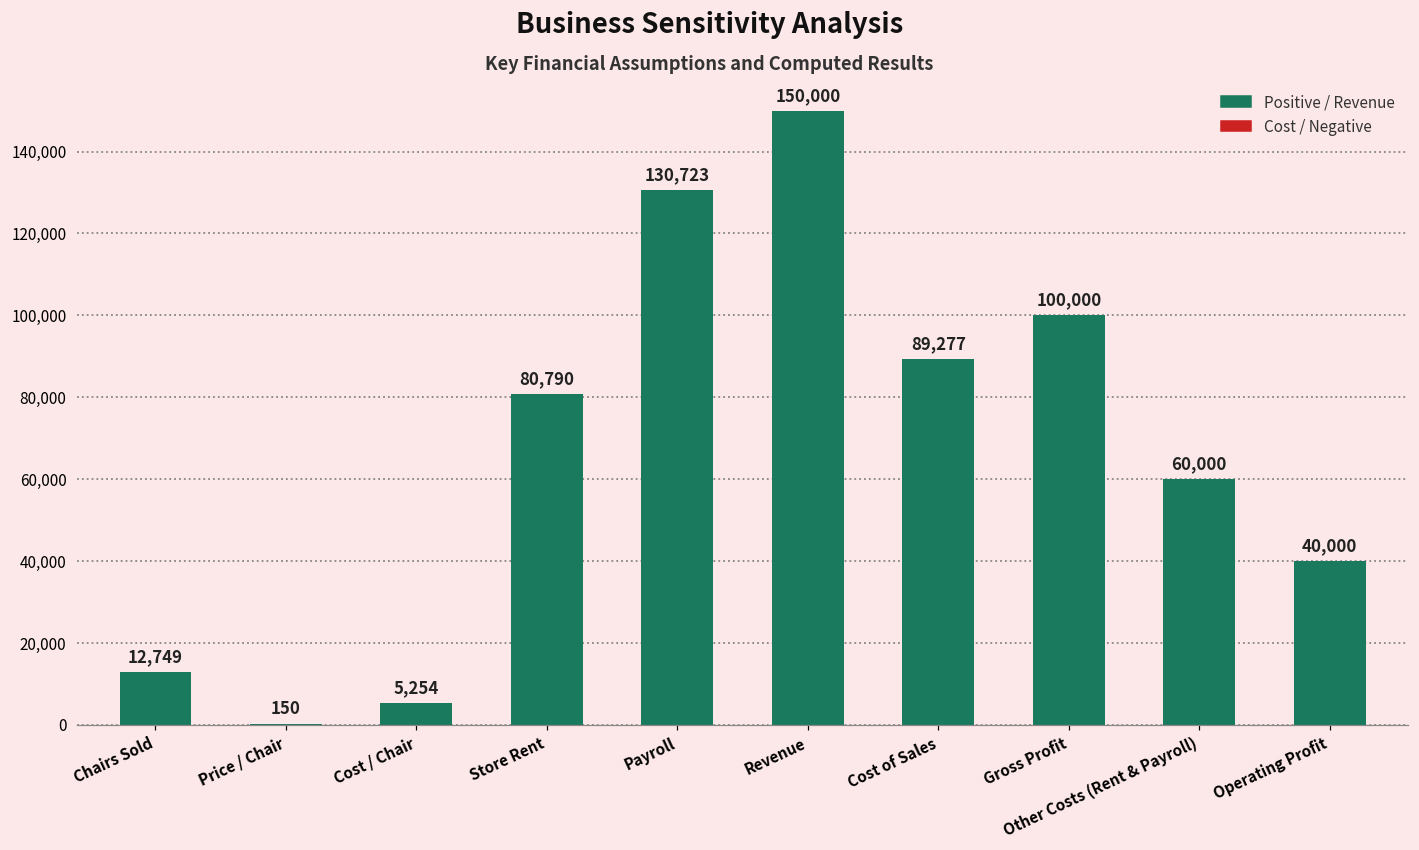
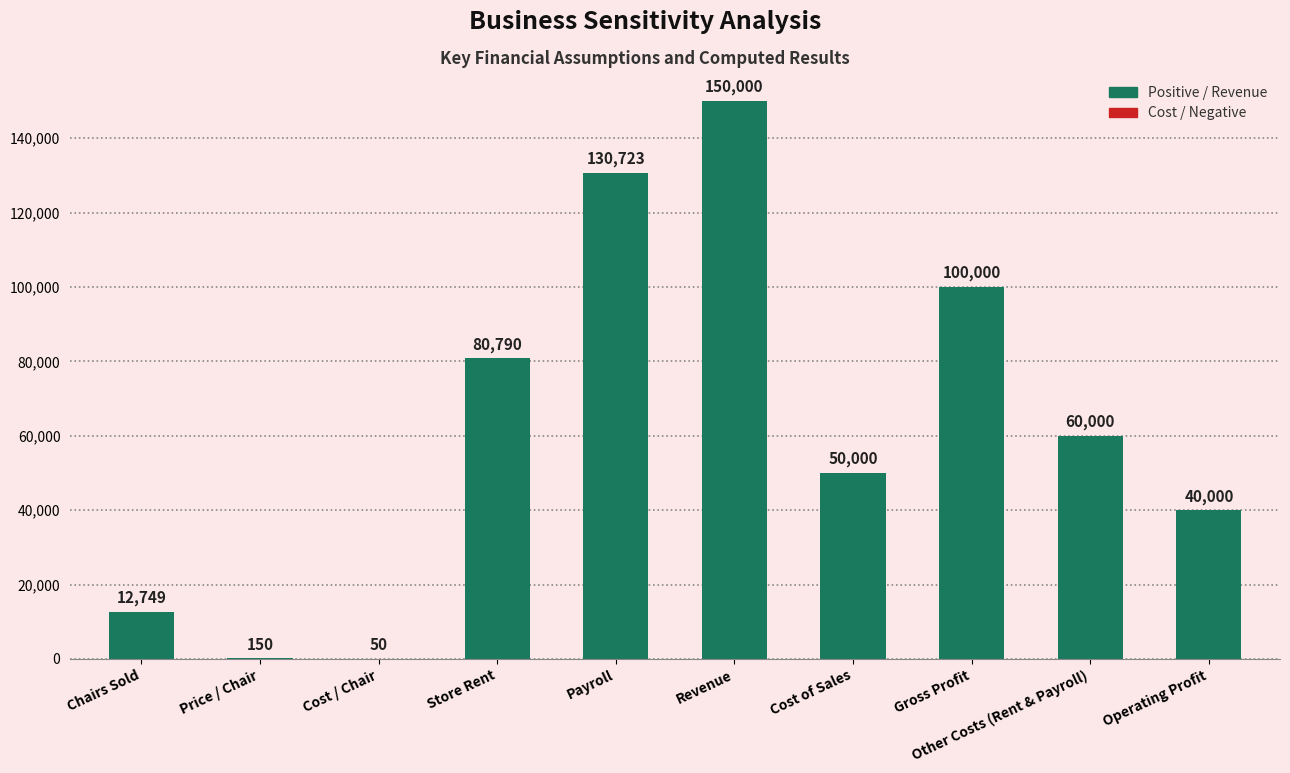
  {
    "Chairs Sold": "12,749",
    "Price / Chair": "150",
-   "Cost / Chair": "5,254",
+   "Cost / Chair": "50",
    "Store Rent": "80,790",
    "Payroll": "130,723",
    "Revenue": "150,000",
-   "Cost of Sales": "89,277",
+   "Cost of Sales": "50,000",
    "Gross Profit": "100,000",
    "Other Costs (Rent & Payroll)": "60,000",
    "Operating Profit": "40,000"
  }
